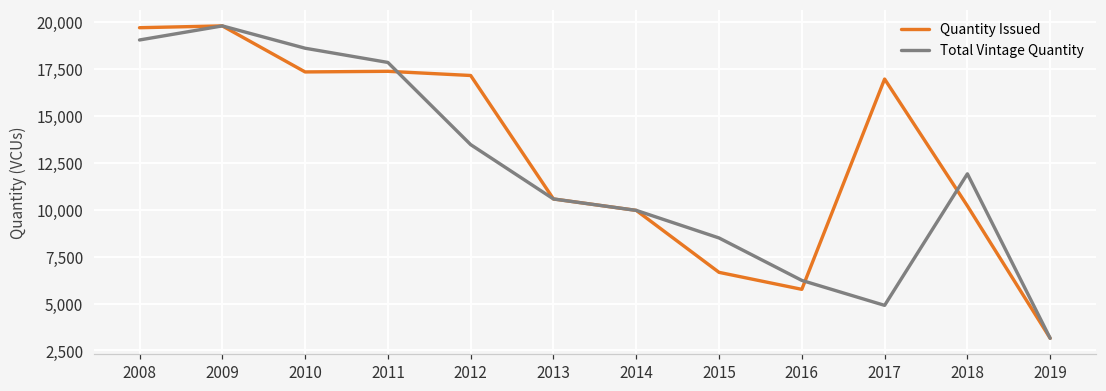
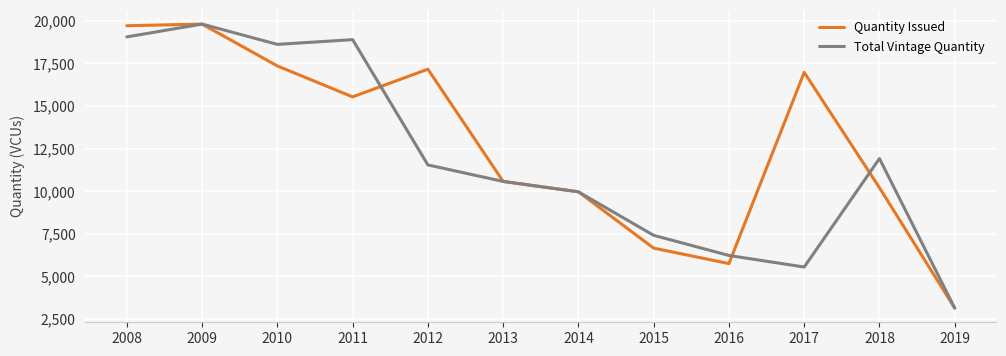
  {
    "Quantity Issued": {
      "2008": "19,700",
      "2010": "17,300",
-     "2011": "17,400",
+     "2011": "15,500",
      "2012": "17,200",
      "2015": "6,700",
      "2016": "5,800",
      "2017": "17,000",
      "2018": "10,200"
    },
    "Total Vintage Quantity": {
      "2008": "19,100",
      "2010": "18,600",
-     "2011": "17,900",
-     "2012": "13,500",
-     "2015": "8,500",
+     "2011": "18,900",
+     "2012": "11,500",
+     "2015": "7,400",
      "2016": "6,200",
-     "2017": "4,900",
+     "2017": "5,600",
      "2018": "11,900"
    }
  }
